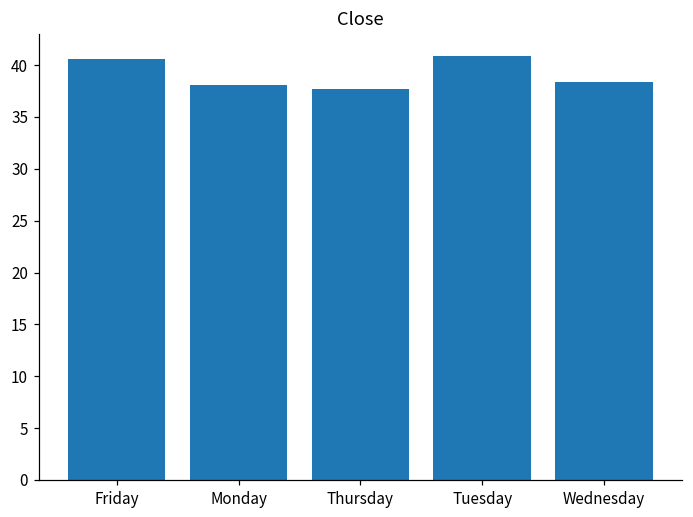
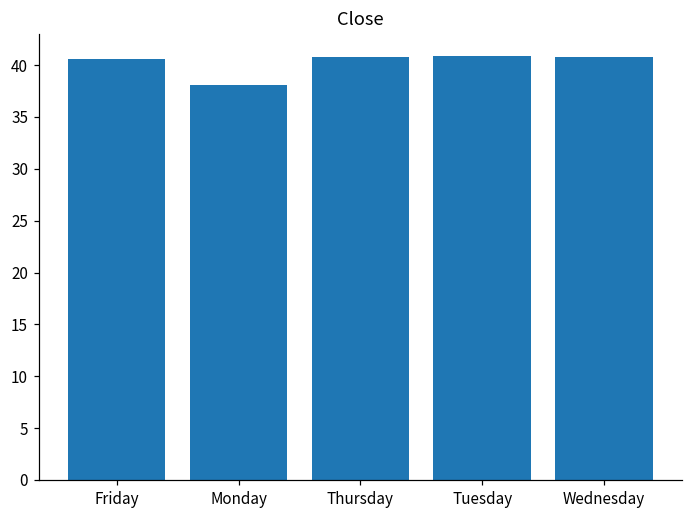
  {
    "Friday": 41,
    "Monday": 38,
-   "Thursday": 38,
+   "Thursday": 41,
    "Tuesday": 41,
-   "Wednesday": 38
+   "Wednesday": 41
  }
